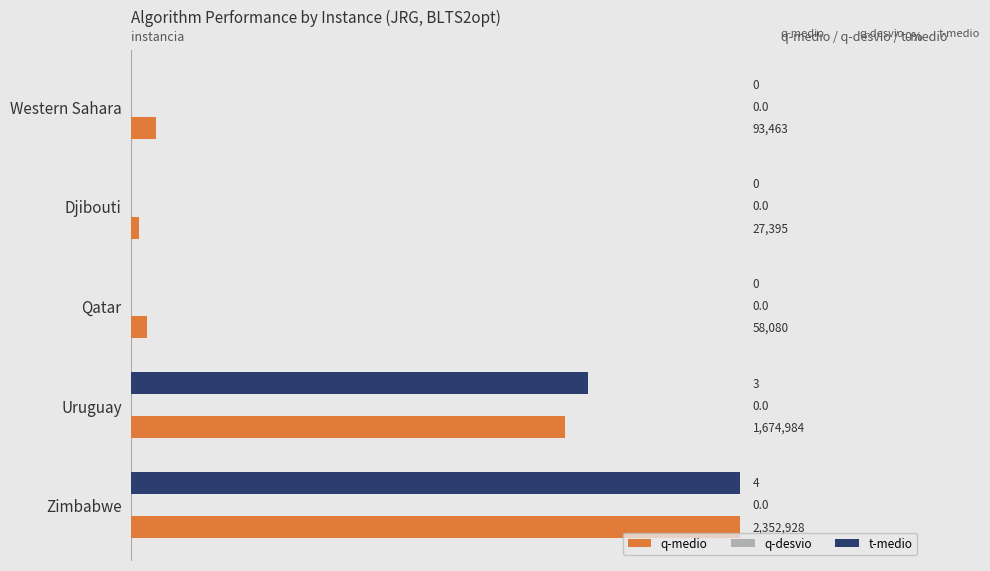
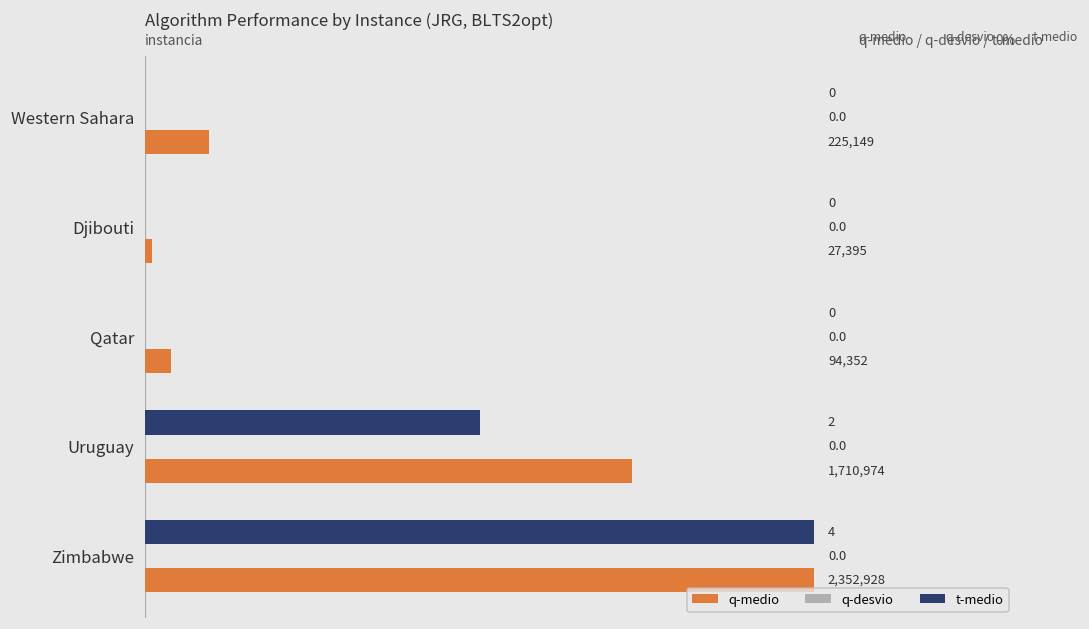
  {
    "q-medio": {
-     "Western Sahara": "93,463",
-     "Qatar": "58,080",
-     "Uruguay": "1,674,984"
+     "Western Sahara": "225,149",
+     "Qatar": "94,352",
+     "Uruguay": "1,710,974"
    },
    "t-medio": {
-     "Uruguay": "3"
+     "Uruguay": "2"
    }
  }
